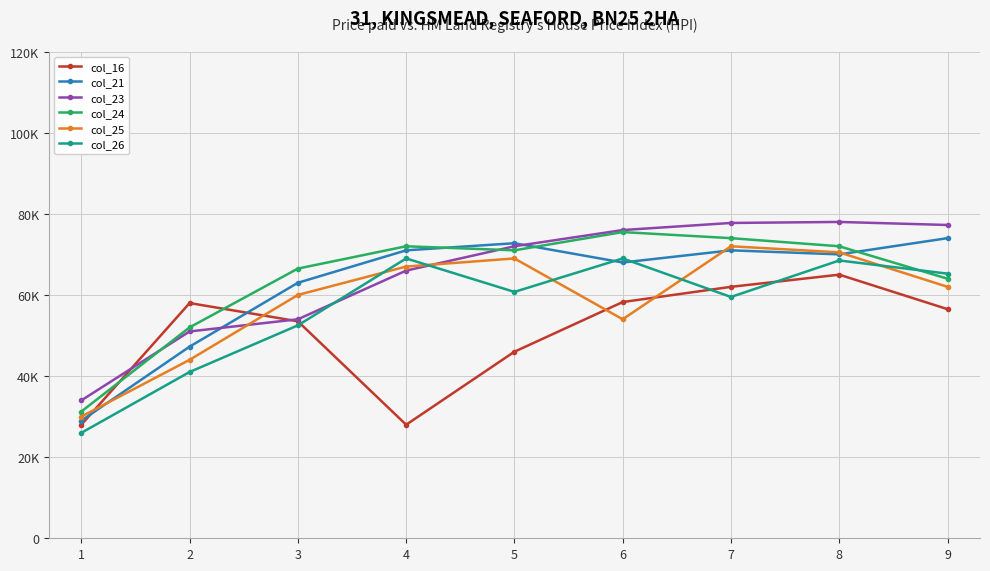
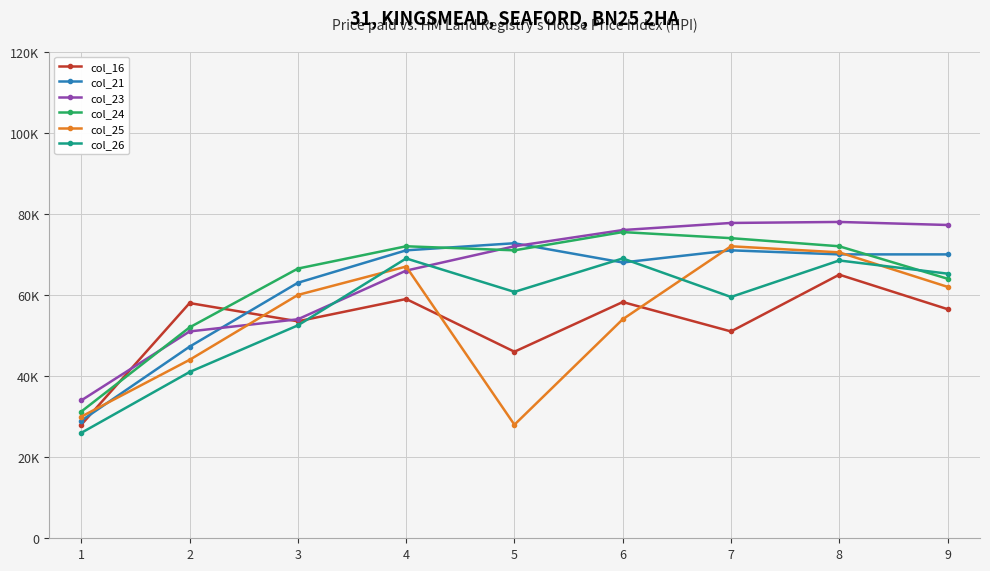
  {
    "col_16": {
      "1": 28000,
      "2": 58000,
-     "4": 28000,
+     "4": 59000,
      "5": 46000,
      "6": 58000,
-     "7": 62000,
+     "7": 51000,
      "8": 65000,
      "9": 57000
    },
    "col_21": {
      "1": 29000,
      "2": 47000,
      "3": 63000,
      "4": 71000,
      "5": 73000,
      "6": 68000,
      "7": 71000,
-     "9": 74000
+     "9": 70000
    },
    "col_23": {
      "1": 34000,
      "2": 51000,
      "4": 66000,
      "5": 72000,
      "7": 78000,
      "8": 78000,
      "9": 77000
    },
    "col_25": {
      "1": 30000,
      "2": 44000,
      "3": 60000,
      "4": 67000,
-     "5": 69000,
+     "5": 28000,
      "6": 54000,
      "7": 72000,
      "9": 62000
    }
  }
